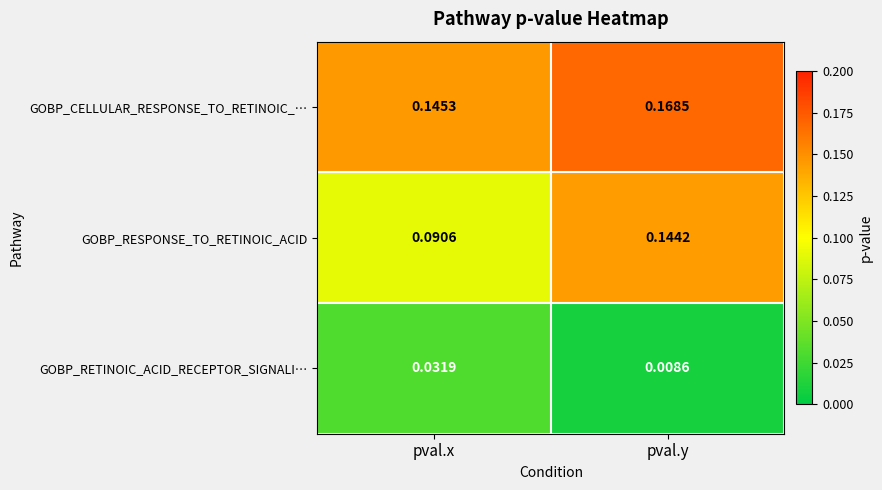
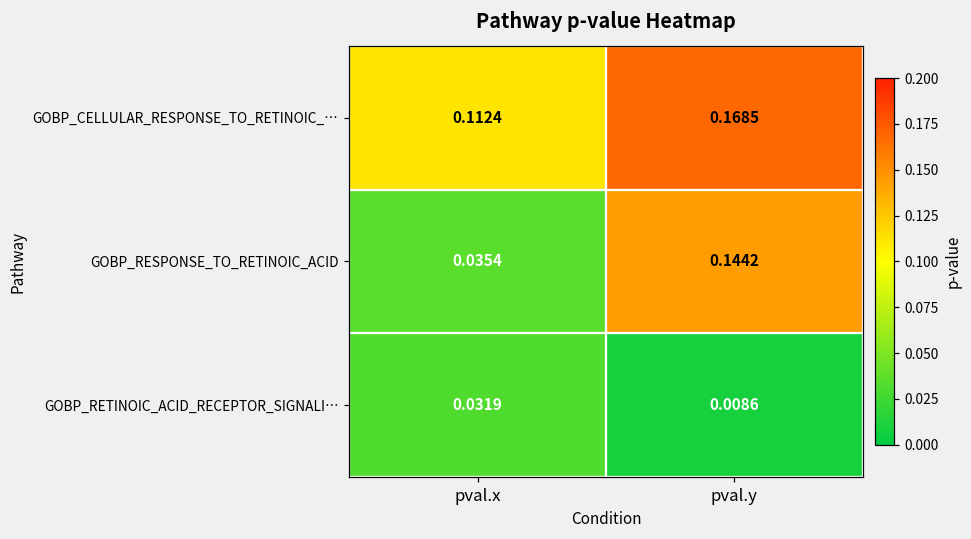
  {
    "GOBP_CELLULAR_RESPONSE_TO_RETINOIC_…": {
-     "pval.x": 0.1453,
+     "pval.x": 0.1124,
      "pval.y": 0.1685
    },
    "GOBP_RESPONSE_TO_RETINOIC_ACID": {
-     "pval.x": 0.0906,
+     "pval.x": 0.0354,
      "pval.y": 0.1442
    },
    "GOBP_RETINOIC_ACID_RECEPTOR_SIGNALI…": {
      "pval.x": 0.0319,
      "pval.y": 0.0086
    }
  }
